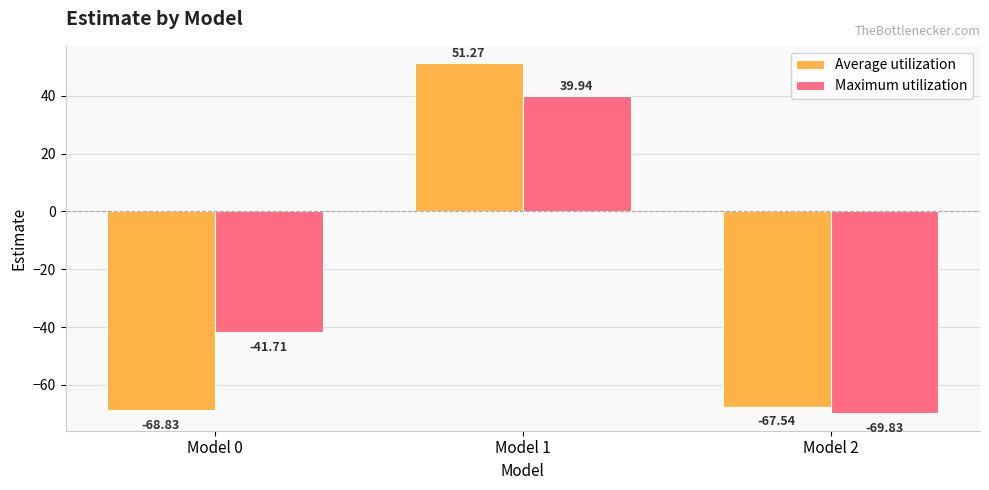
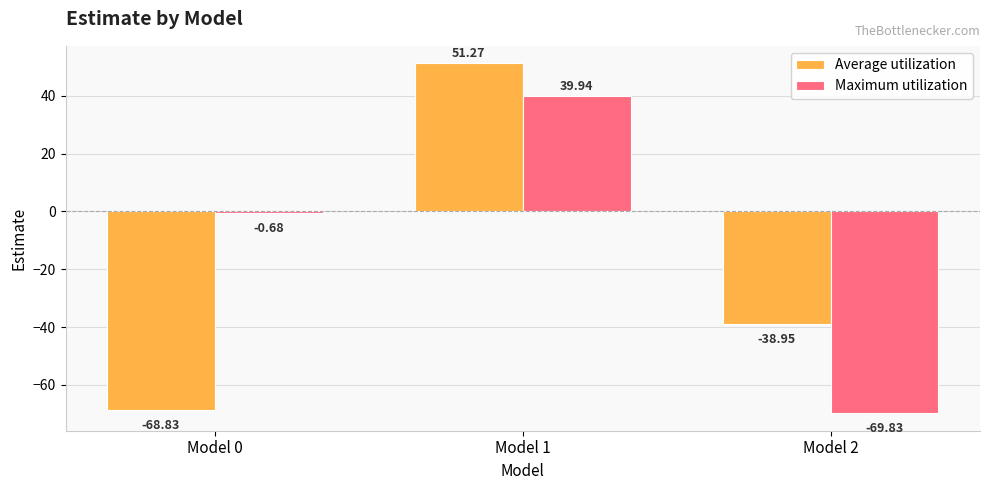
  {
    "Average utilization": {
      "Model 0": -68.83,
      "Model 1": 51.27,
-     "Model 2": -67.54
+     "Model 2": -38.95
    },
    "Maximum utilization": {
-     "Model 0": -41.71,
+     "Model 0": -0.68,
      "Model 1": 39.94,
      "Model 2": -69.83
    }
  }
